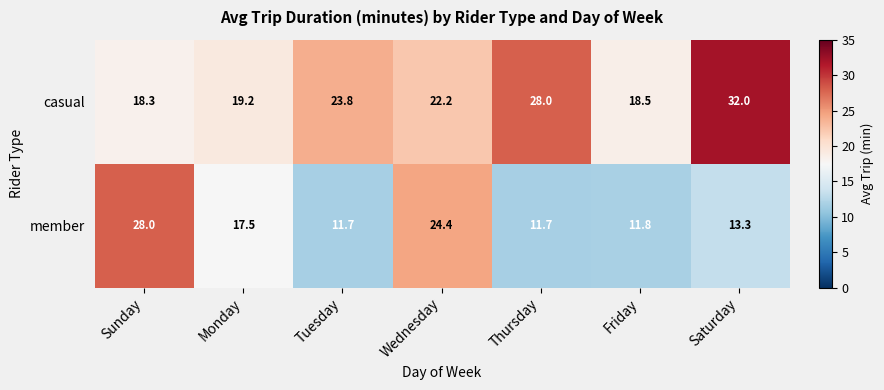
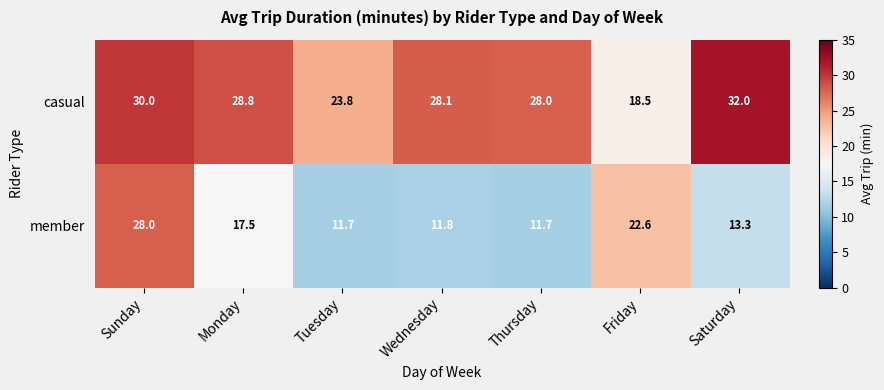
  {
    "casual": {
-     "Sunday": 18.3,
-     "Monday": 19.2,
+     "Sunday": 30.0,
+     "Monday": 28.8,
      "Tuesday": 23.8,
-     "Wednesday": 22.2,
+     "Wednesday": 28.1,
      "Thursday": 28.0,
      "Friday": 18.5,
      "Saturday": 32.0
    },
    "member": {
      "Sunday": 28.0,
      "Monday": 17.5,
      "Tuesday": 11.7,
-     "Wednesday": 24.4,
+     "Wednesday": 11.8,
      "Thursday": 11.7,
-     "Friday": 11.8,
+     "Friday": 22.6,
      "Saturday": 13.3
    }
  }
